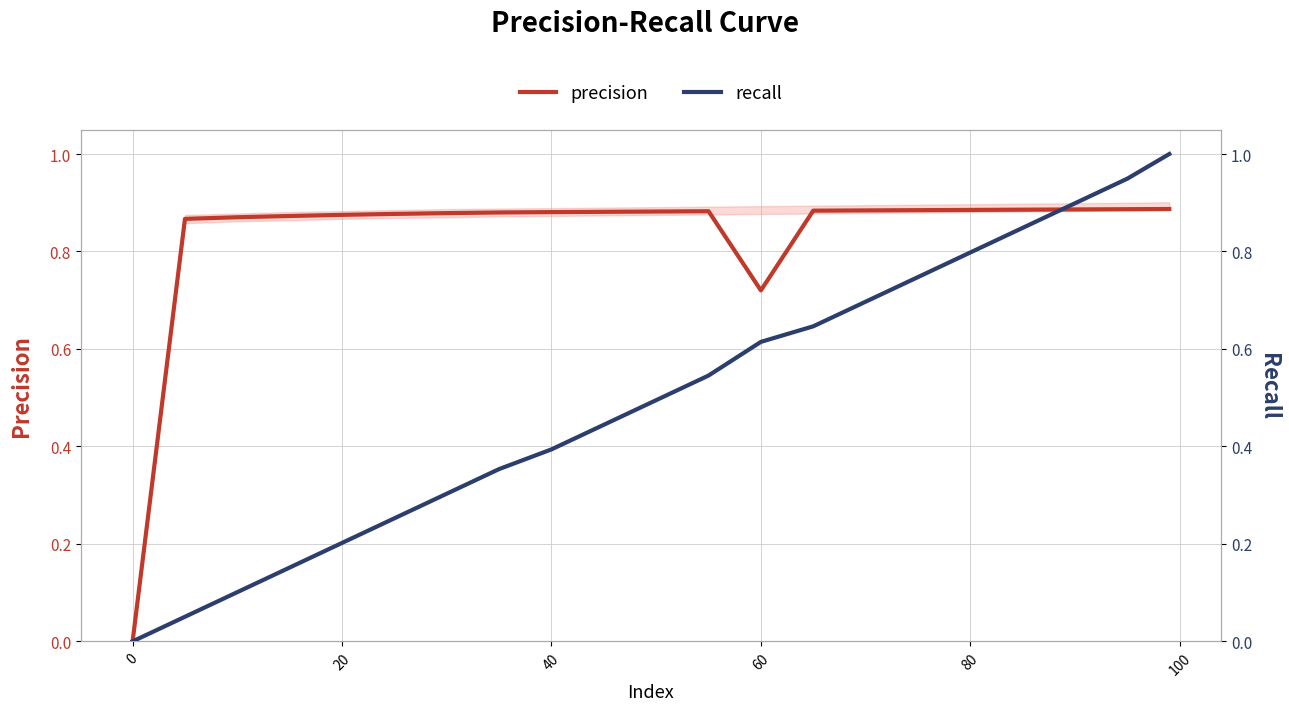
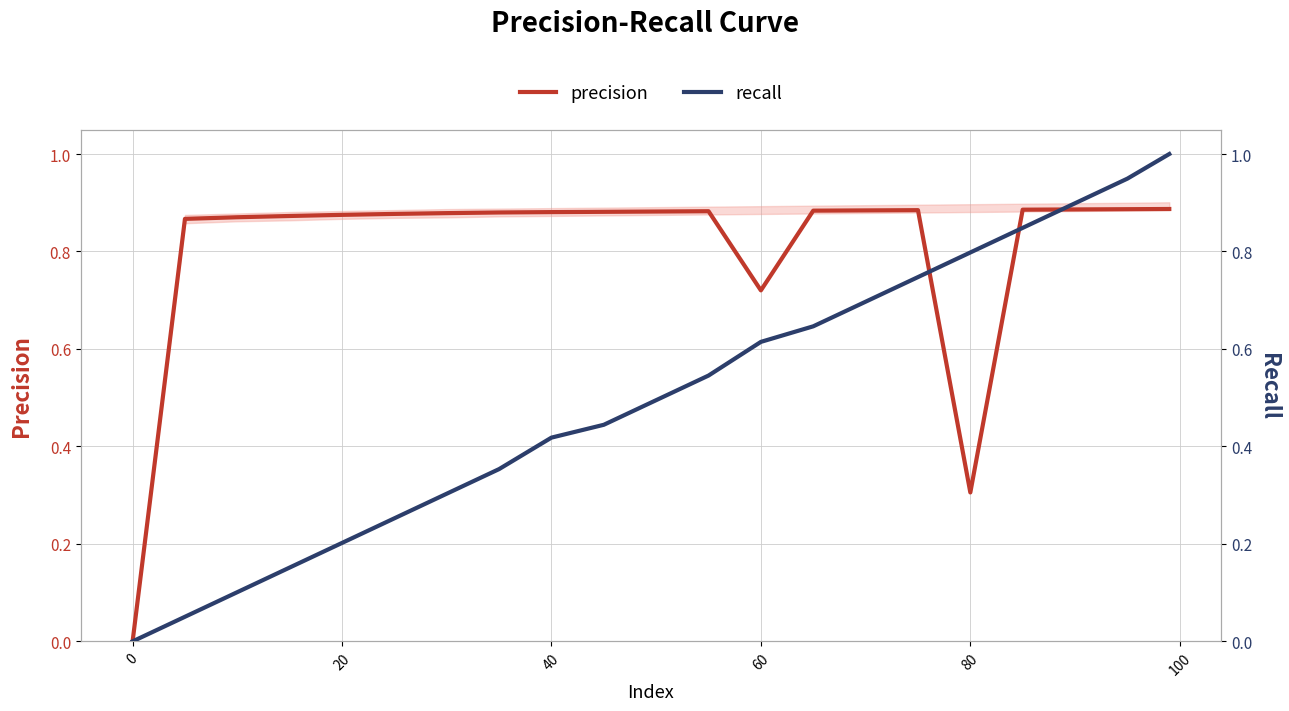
  {
    "precision": {
      "20": 0.88,
      "40": 0.88,
      "60": 0.72,
-     "80": 0.89
+     "80": 0.31
    },
    "recall": {
      "0": 0.00,
      "20": 0.20,
-     "40": 0.39,
+     "40": 0.42,
      "60": 0.61,
      "80": 0.80
    }
  }
